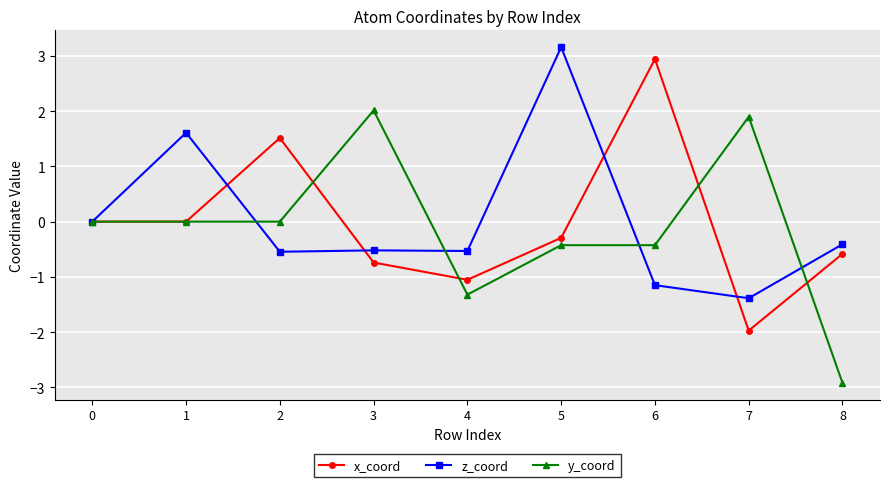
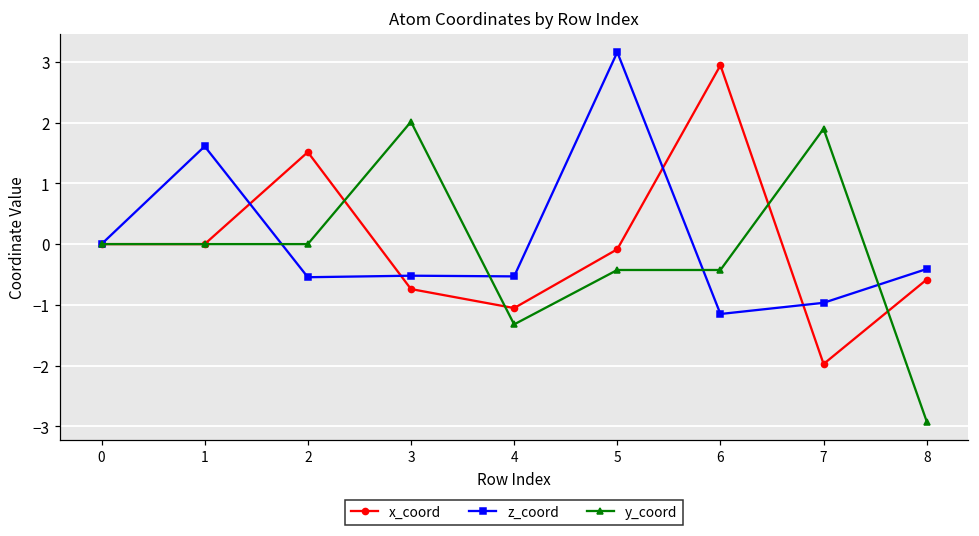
  {
    "x_coord": {
      "2": 1.5,
      "3": -0.7,
      "4": -1.1,
-     "5": -0.3,
+     "5": -0.1,
      "6": 2.9,
      "7": -2.0,
      "8": -0.6
    },
    "z_coord": {
      "1": 1.6,
      "2": -0.5,
      "3": -0.5,
      "4": -0.5,
      "5": 3.2,
      "6": -1.1,
-     "7": -1.4,
+     "7": -1.0,
      "8": -0.4
    },
    "y_coord": {
      "2": 0.0,
      "3": 2.0,
      "4": -1.3,
      "5": -0.4,
      "6": -0.4,
      "7": 1.9,
      "8": -2.9
    }
  }
